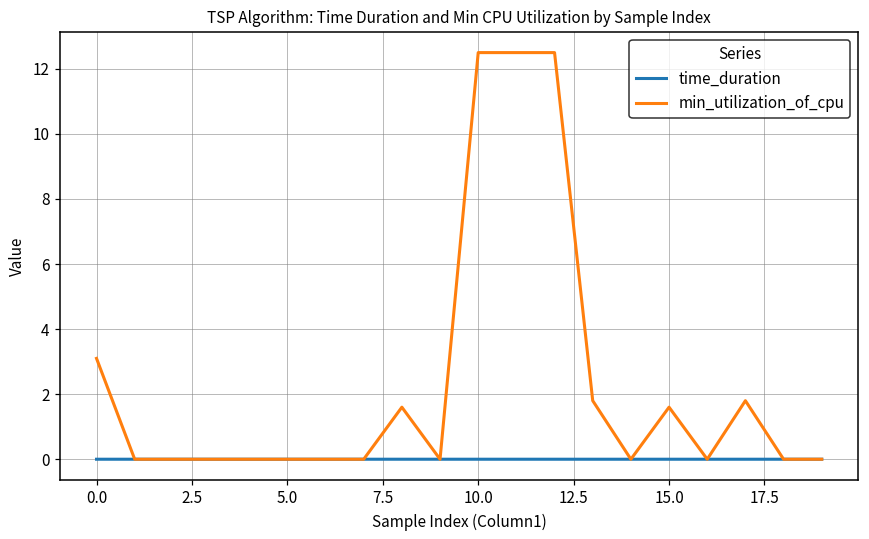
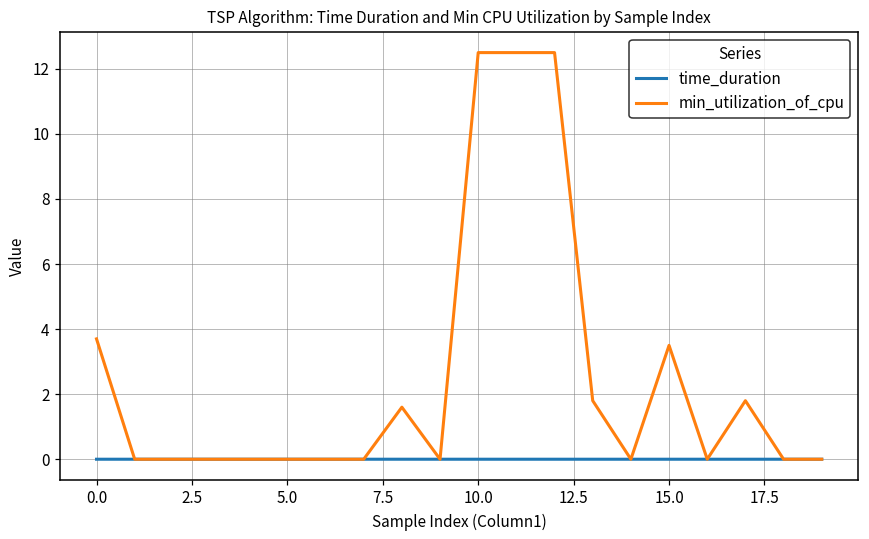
  {
    "time_duration": {
      "0.0": 0.0,
      "10.0": 0.0,
      "15.0": 0.0
    },
    "min_utilization_of_cpu": {
-     "0.0": 3.1,
+     "0.0": 3.7,
      "10.0": 12.5,
-     "15.0": 1.6
+     "15.0": 3.5
    }
  }
